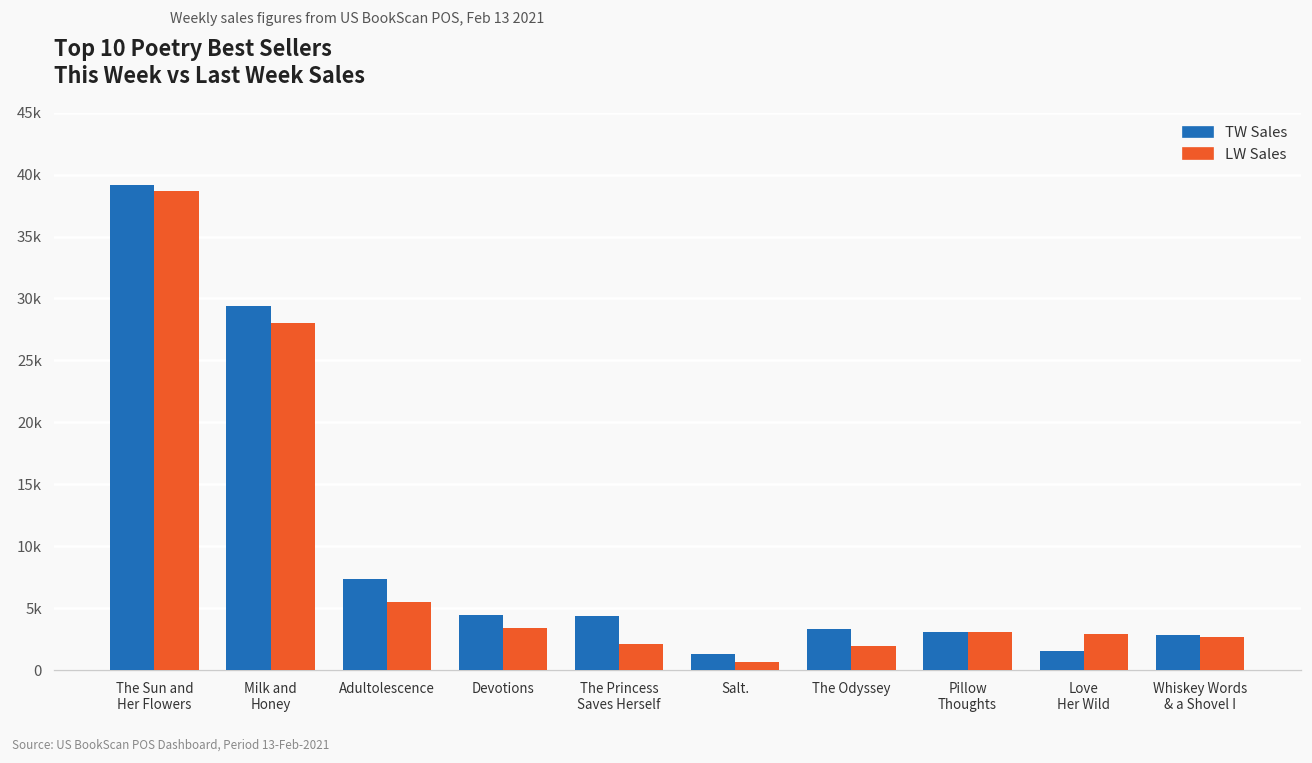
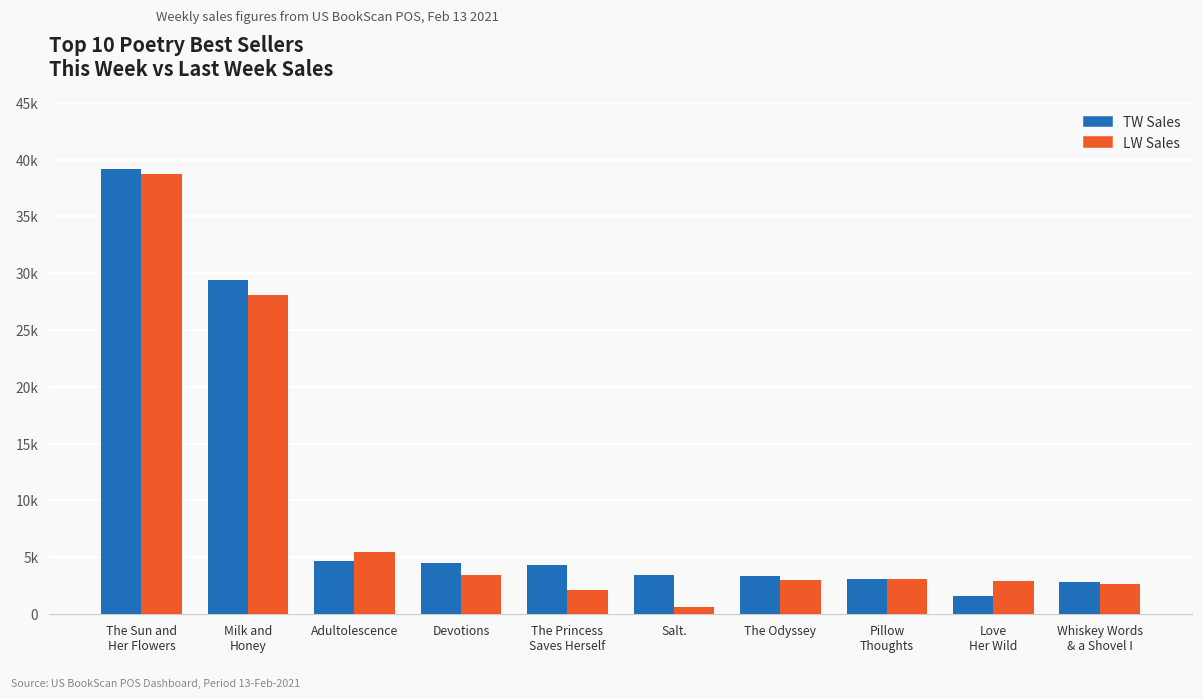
  {
    "TW Sales": {
      "The Sun and Her Flowers": 39200,
      "Milk and Honey": 29400,
-     "Adultolescence": 7300,
+     "Adultolescence": 4700,
      "Devotions": 4400,
      "The Princess Saves Herself": 4300,
-     "Salt.": 1300,
+     "Salt.": 3400,
      "The Odyssey": 3300,
      "Pillow Thoughts": 3100,
      "Love Her Wild": 1600,
      "Whiskey Words & a Shovel I": 2800
    },
    "LW Sales": {
      "The Sun and Her Flowers": 38700,
      "Milk and Honey": 28100,
      "Adultolescence": 5500,
      "Devotions": 3400,
      "The Princess Saves Herself": 2100,
      "Salt.": 600,
-     "The Odyssey": 2000,
+     "The Odyssey": 2900,
      "Pillow Thoughts": 3100,
      "Love Her Wild": 2900,
      "Whiskey Words & a Shovel I": 2600
    }
  }
